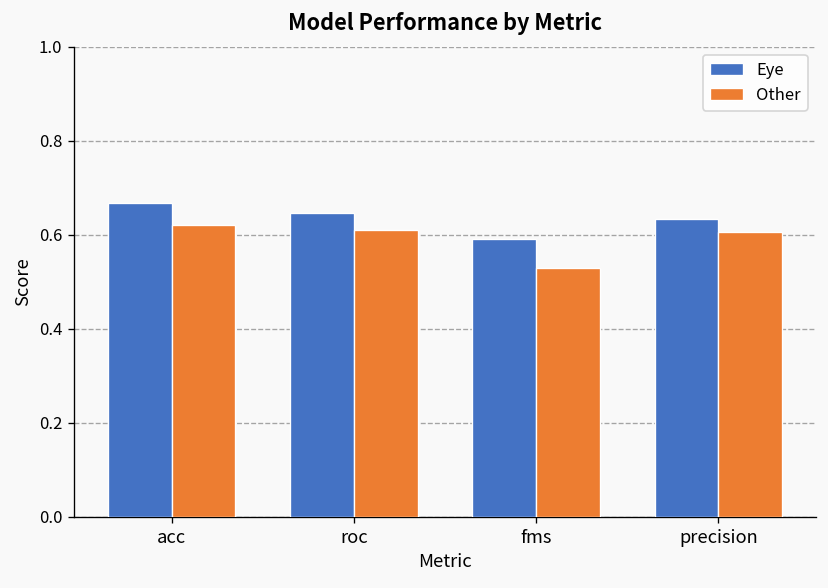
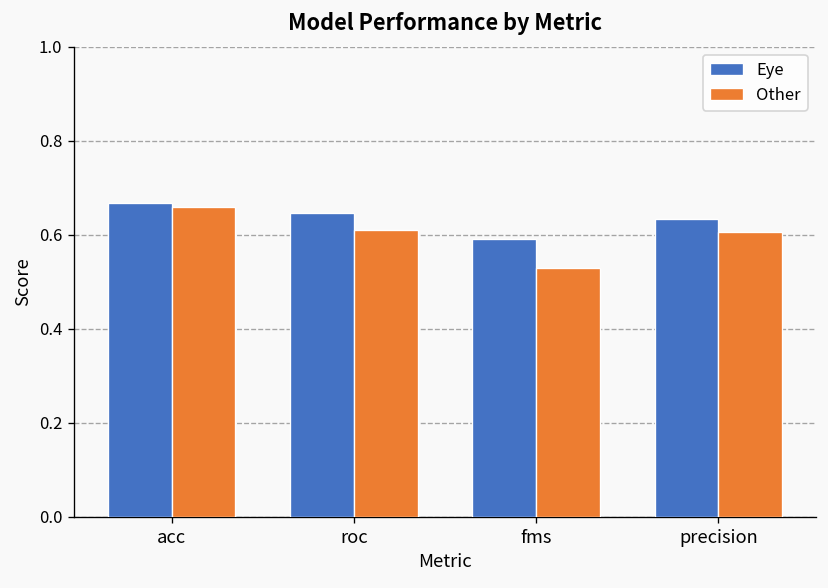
  {
    "Eye": {
      "acc": 0.67,
      "roc": 0.65,
      "fms": 0.59,
      "precision": 0.63
    },
    "Other": {
-     "acc": 0.62,
+     "acc": 0.66,
      "roc": 0.61,
      "fms": 0.53,
      "precision": 0.61
    }
  }
